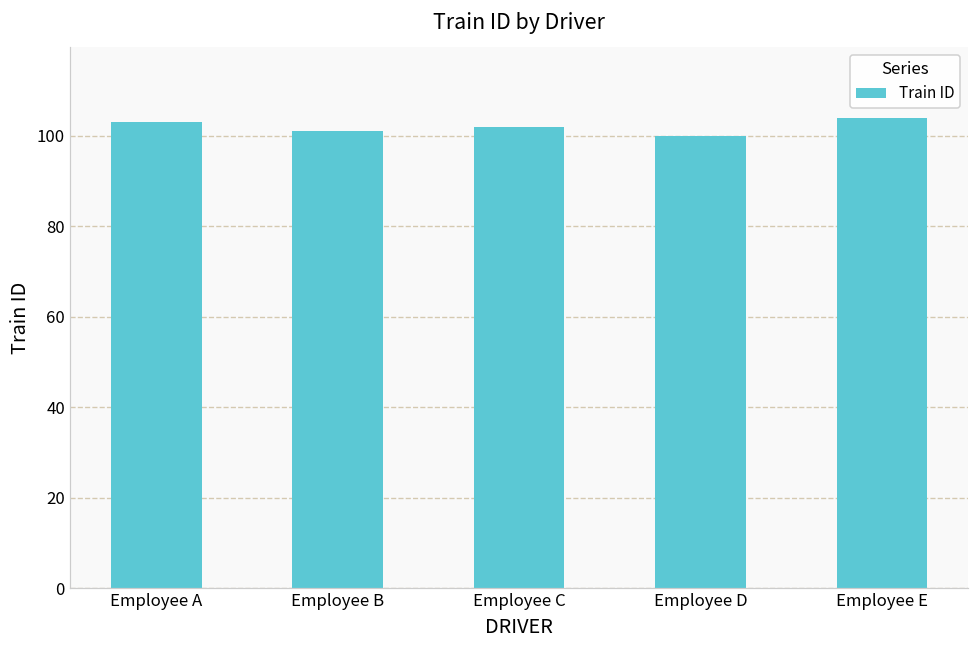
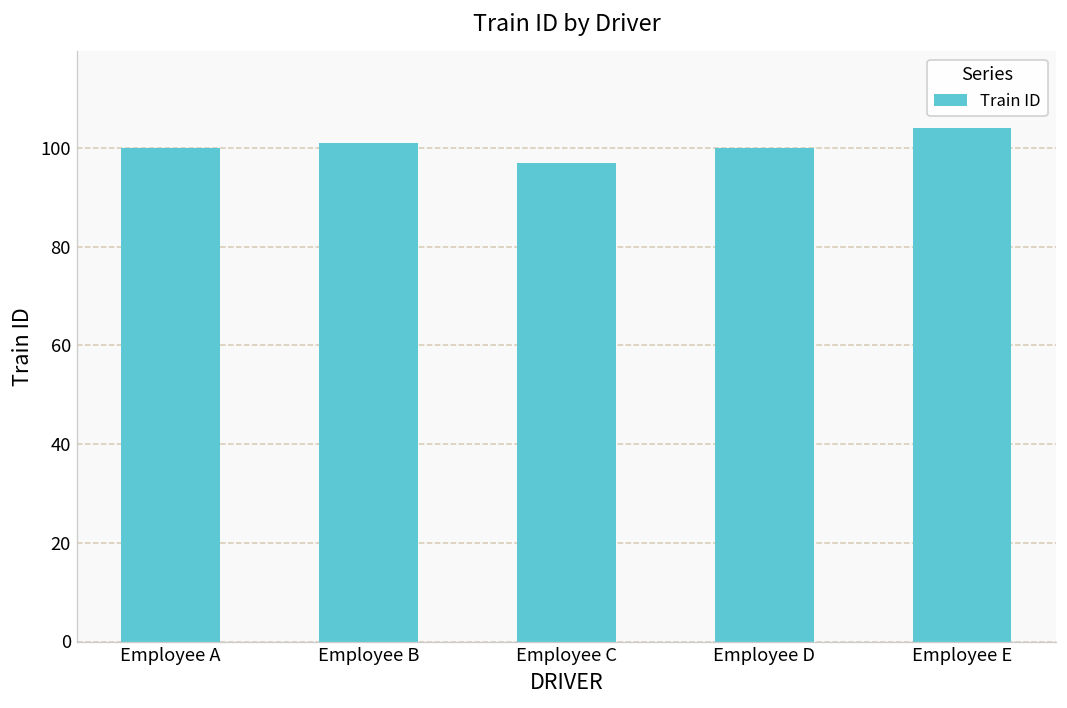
  {
-   "Employee A": 103,
+   "Employee A": 100,
    "Employee B": 101,
-   "Employee C": 102,
+   "Employee C": 97,
    "Employee D": 100,
    "Employee E": 104
  }
